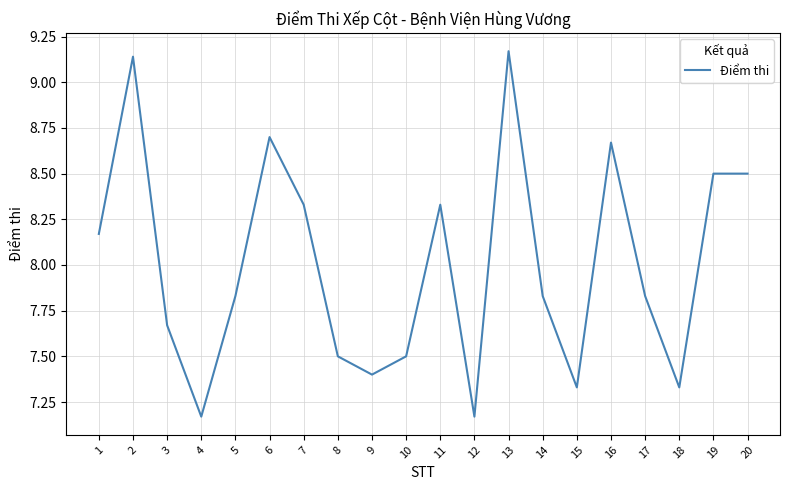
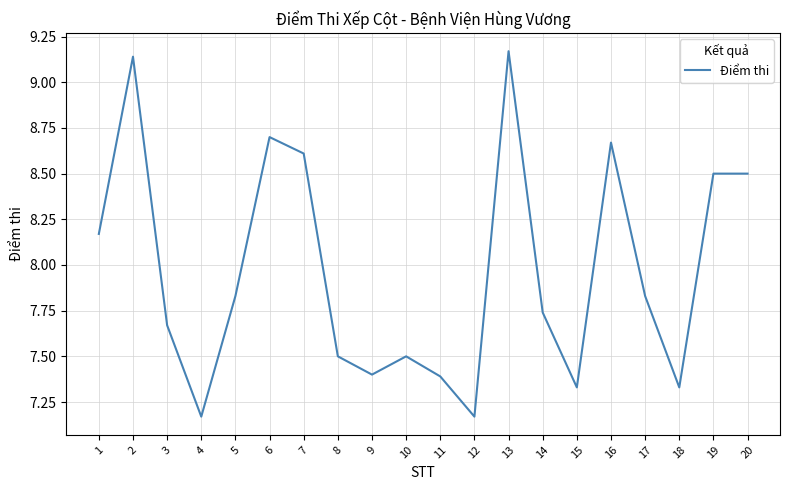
  {
    "1": 8.17,
    "2": 9.14,
    "3": 7.67,
    "4": 7.17,
    "5": 7.83,
    "6": 8.70,
-   "7": 8.33,
+   "7": 8.61,
    "8": 7.50,
    "9": 7.40,
    "10": 7.50,
-   "11": 8.33,
+   "11": 7.39,
    "12": 7.17,
    "13": 9.17,
-   "14": 7.83,
+   "14": 7.74,
    "15": 7.33,
    "16": 8.67,
    "17": 7.83,
    "18": 7.33,
    "19": 8.50,
    "20": 8.50
  }
